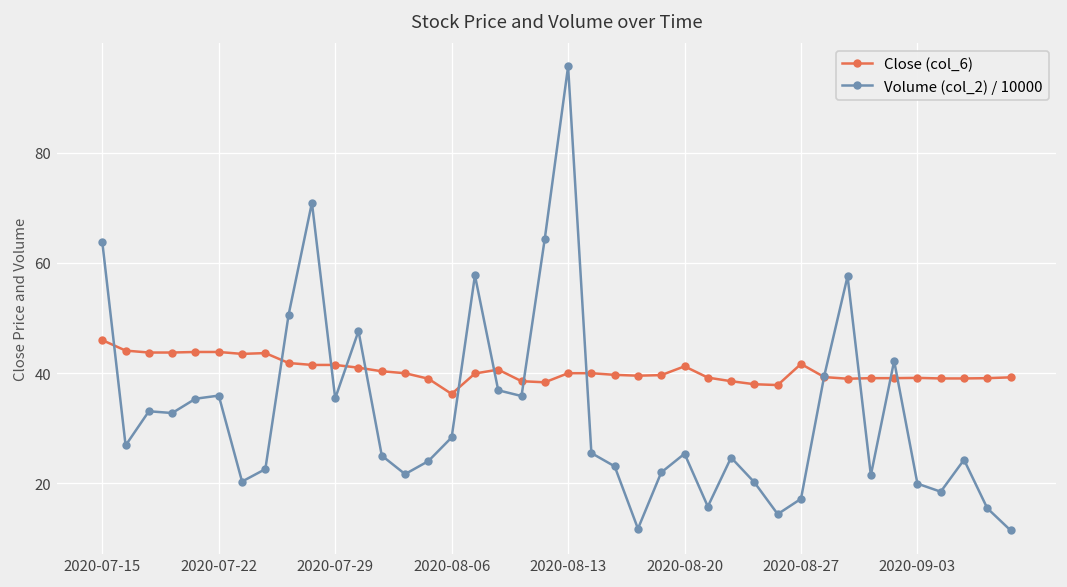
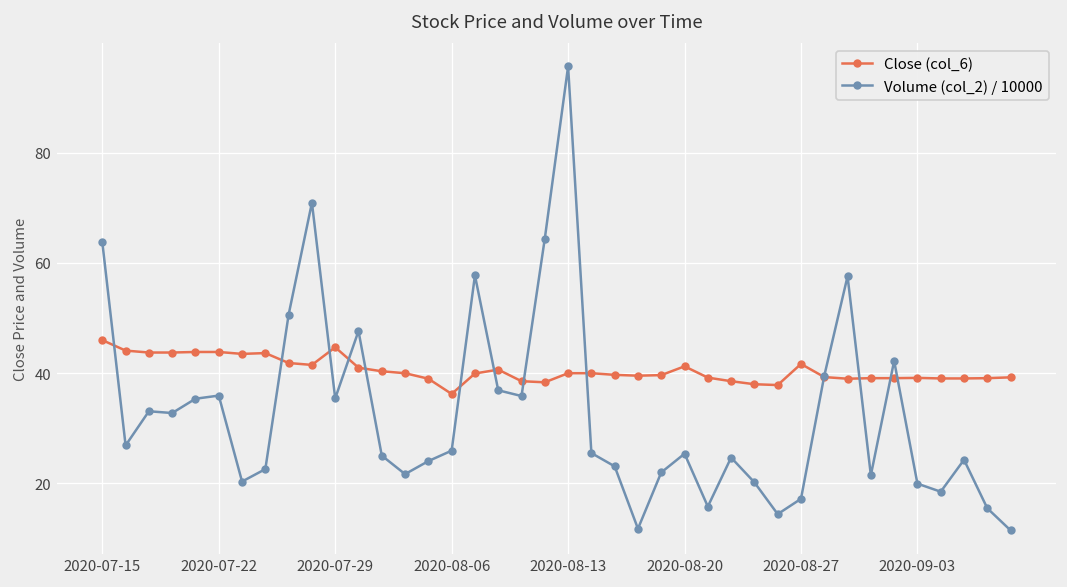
  {
    "Close (col_6)": {
      "2020-07-15": 46,
      "2020-07-22": 44,
-     "2020-07-29": 42,
+     "2020-07-29": 45,
      "2020-08-06": 36,
      "2020-08-13": 40,
      "2020-08-20": 41,
      "2020-08-27": 42,
      "2020-09-03": 39
    },
    "Volume (col_2) / 10000": {
      "2020-07-15": 64,
      "2020-07-22": 36,
      "2020-07-29": 35,
-     "2020-08-06": 28,
+     "2020-08-06": 26,
      "2020-08-13": 96,
      "2020-08-20": 25,
      "2020-08-27": 17,
      "2020-09-03": 20
    }
  }
